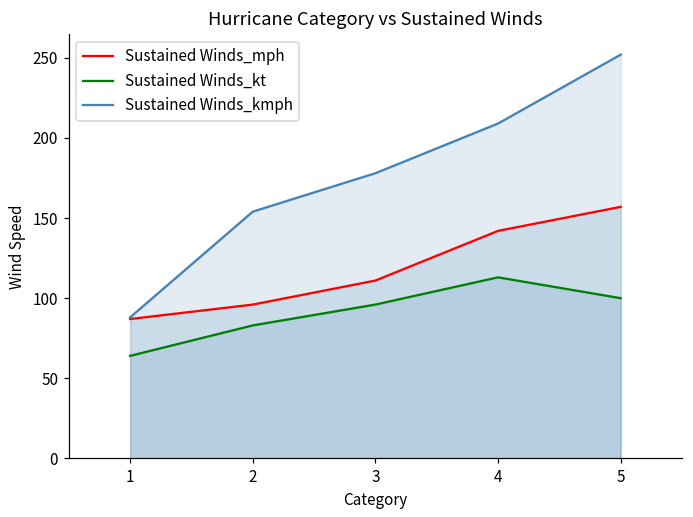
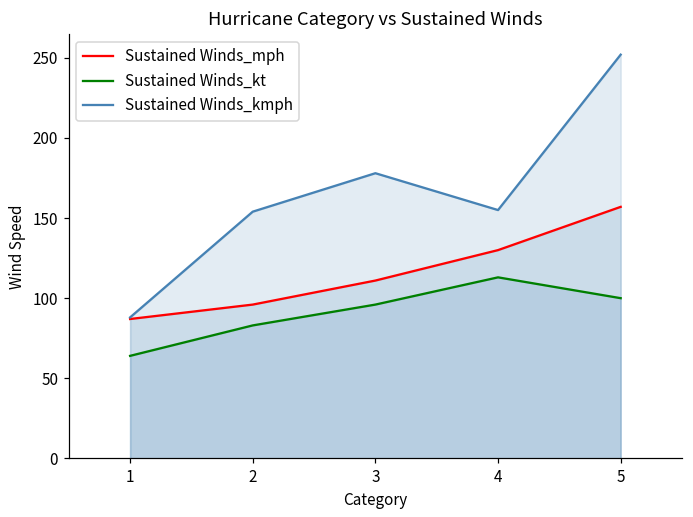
  {
    "Sustained Winds_mph": {
      "2": 96,
      "3": 111,
-     "4": 142,
+     "4": 130,
      "5": 157
    },
    "Sustained Winds_kt": {
      "1": 64,
      "2": 83,
      "3": 96,
      "4": 113,
      "5": 100
    },
    "Sustained Winds_kmph": {
      "2": 154,
      "3": 178,
-     "4": 209,
+     "4": 155,
      "5": 252
    }
  }
